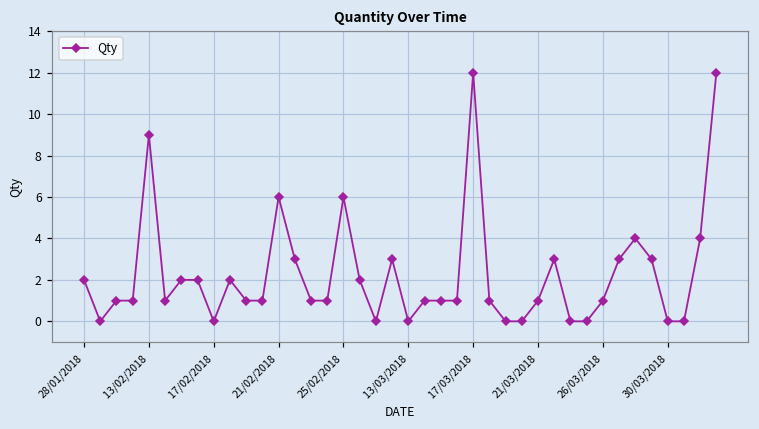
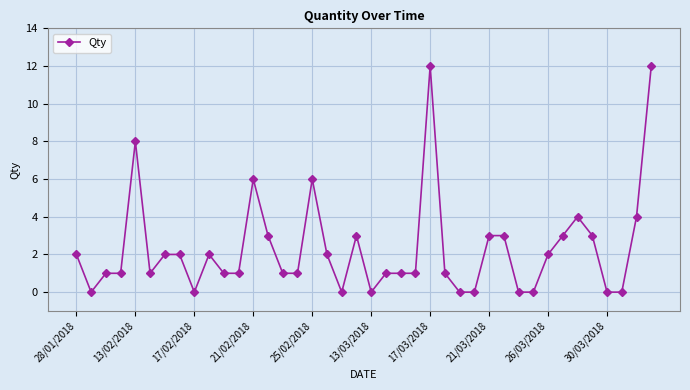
  {
    "28/01/2018": 2,
-   "13/02/2018": 9,
+   "13/02/2018": 8,
    "17/02/2018": 0,
    "21/02/2018": 6,
    "25/02/2018": 6,
    "13/03/2018": 0,
    "17/03/2018": 12,
-   "21/03/2018": 1,
-   "26/03/2018": 1,
+   "21/03/2018": 3,
+   "26/03/2018": 2,
    "30/03/2018": 0
  }
